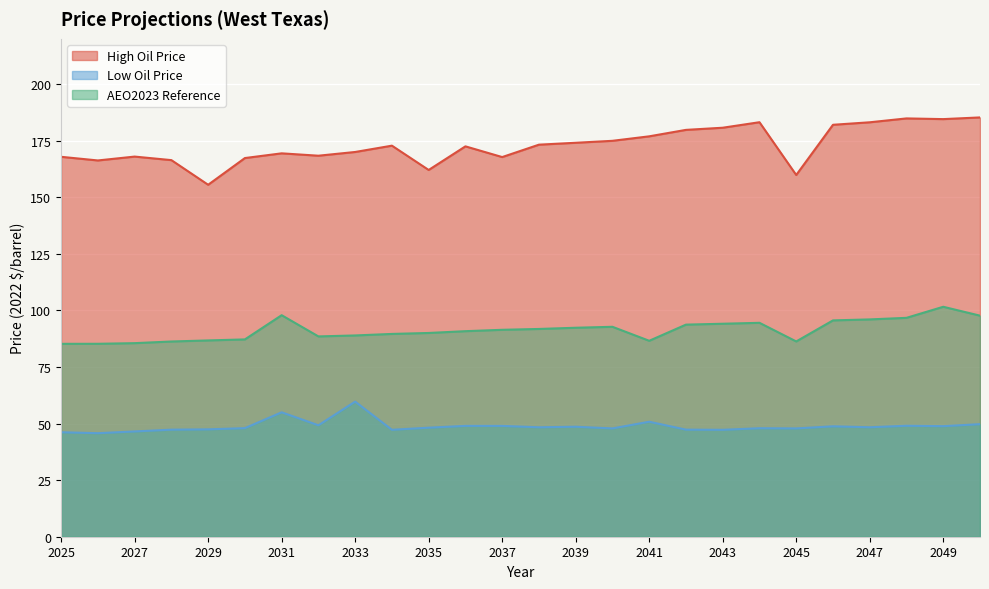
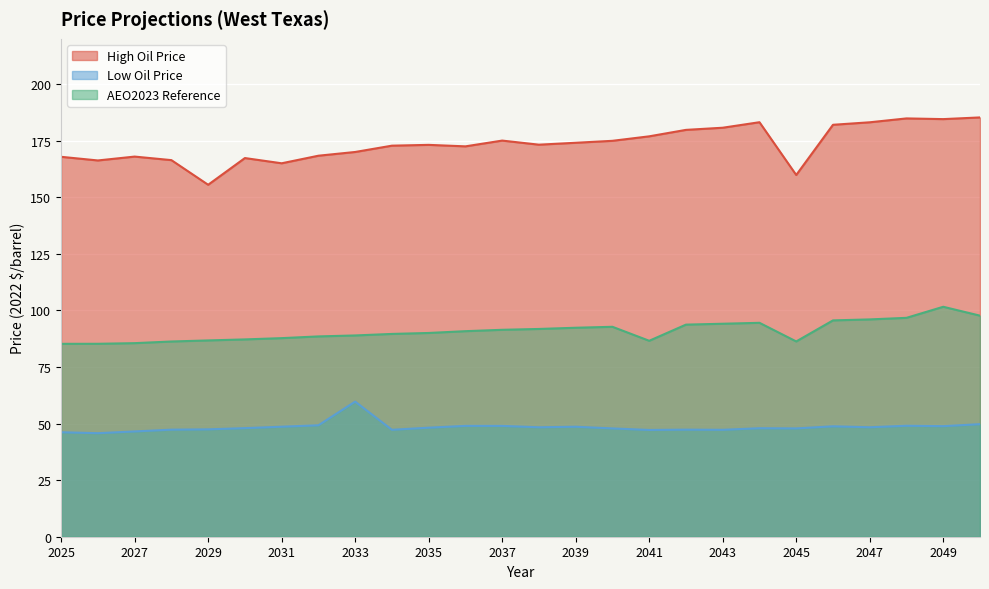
  {
    "High Oil Price": {
      "2025": 168,
      "2027": 168,
      "2029": 156,
-     "2031": 169,
+     "2031": 165,
      "2033": 170,
-     "2035": 162,
-     "2037": 168,
+     "2035": 173,
+     "2037": 175,
      "2039": 174,
      "2041": 177,
      "2043": 181,
      "2045": 160,
      "2047": 183,
      "2049": 185
    },
    "Low Oil Price": {
      "2025": 46,
      "2027": 47,
      "2029": 47,
-     "2031": 55,
+     "2031": 49,
      "2033": 60,
      "2035": 48,
      "2037": 49,
      "2039": 49,
-     "2041": 51,
+     "2041": 47,
      "2043": 47,
      "2045": 48,
      "2047": 48,
      "2049": 49
    },
    "AEO2023 Reference": {
      "2025": 85,
      "2027": 86,
      "2029": 87,
-     "2031": 98,
+     "2031": 88,
      "2033": 89,
      "2035": 90,
      "2037": 91,
      "2039": 92,
      "2041": 87,
      "2043": 94,
      "2045": 86,
      "2047": 96,
      "2049": 102
    }
  }
